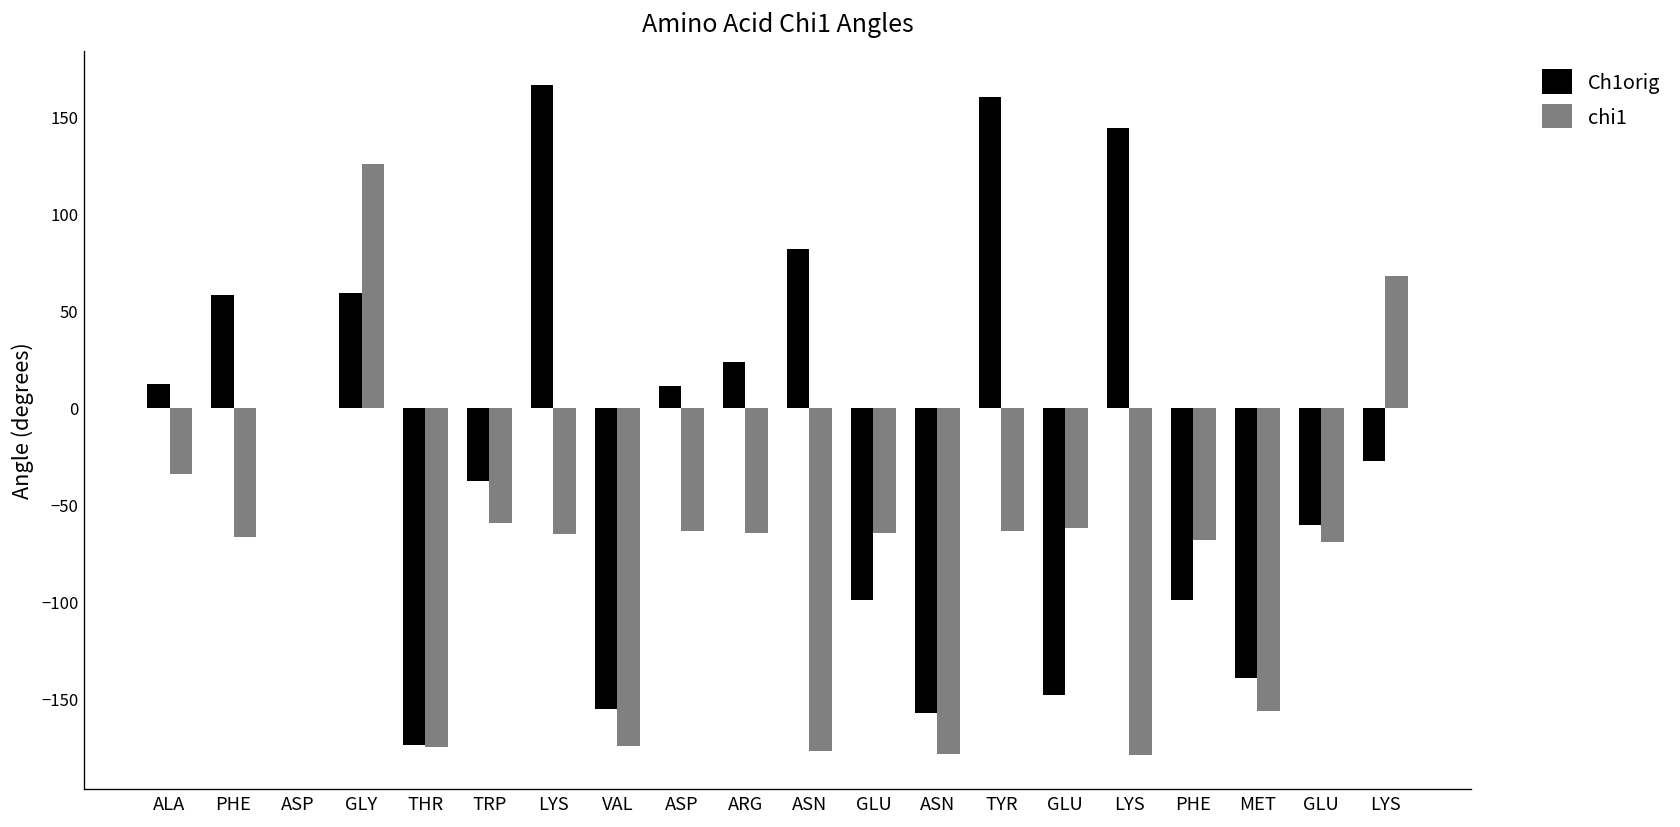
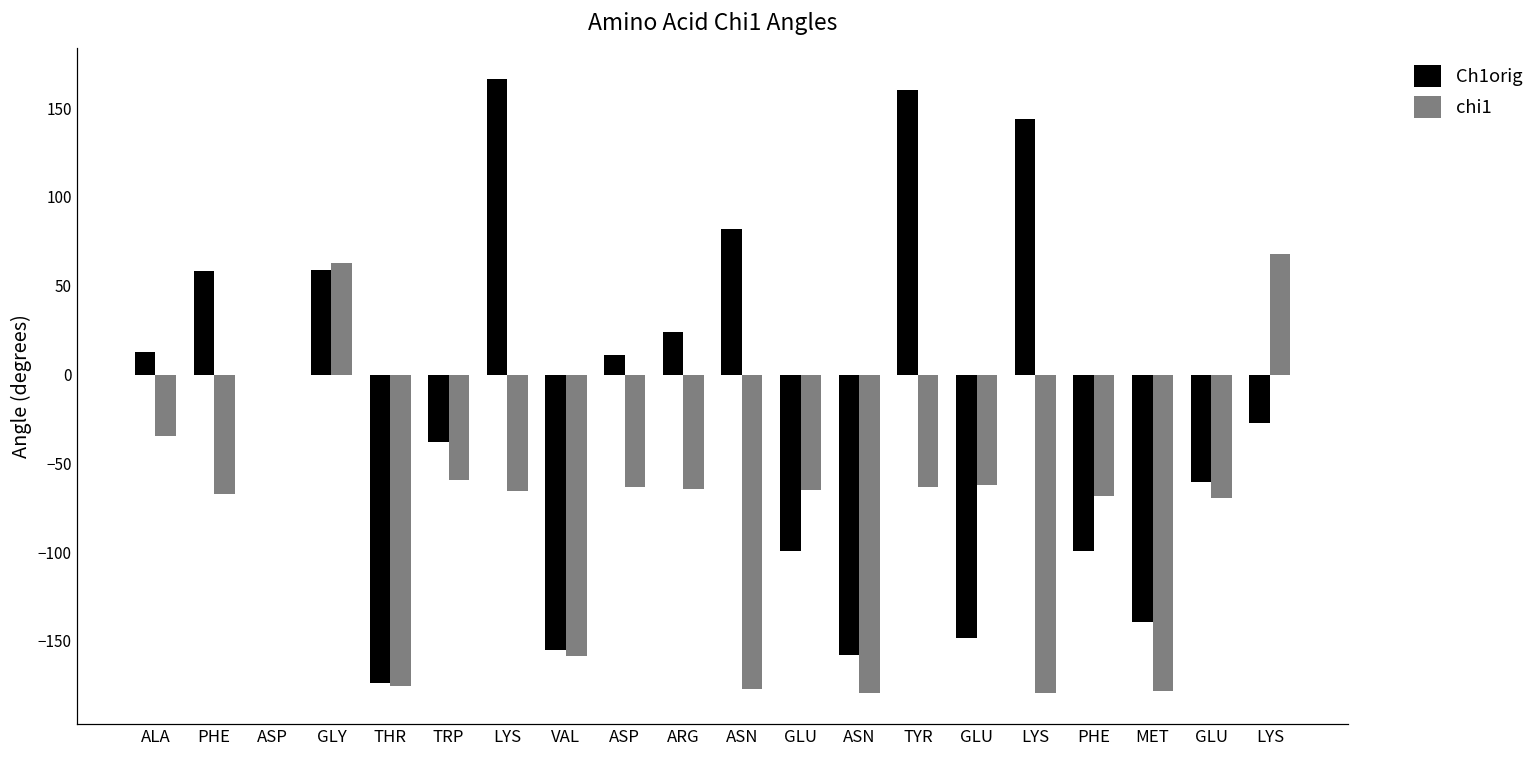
  {
    "Ch1orig": {
      "ALA": 12,
      "GLY": 59,
      "THR": -174,
      "TRP": -38,
      "VAL": -155,
      "ARG": 24,
      "TYR": 160,
      "MET": -139
    },
    "chi1": {
      "ALA": -35,
-     "GLY": 126,
+     "GLY": 63,
      "THR": -175,
      "TRP": -59,
-     "VAL": -175,
+     "VAL": -158,
      "ARG": -65,
      "TYR": -64,
-     "MET": -156
+     "MET": -178
    }
  }
